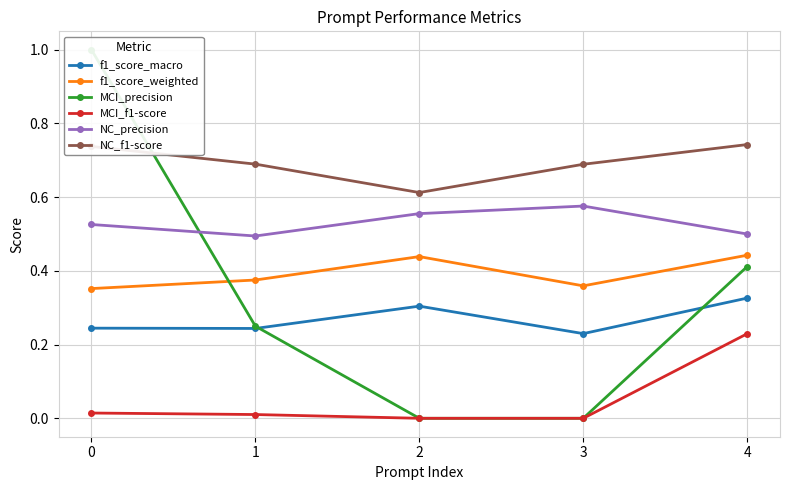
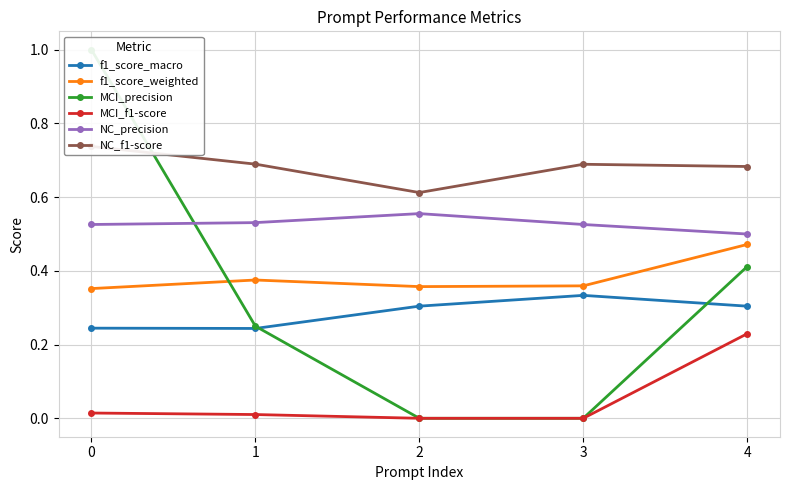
  {
    "f1_score_macro": {
      "0": 0.24,
      "2": 0.30,
-     "3": 0.23,
-     "4": 0.33
+     "3": 0.33,
+     "4": 0.30
    },
    "f1_score_weighted": {
      "0": 0.35,
      "1": 0.38,
-     "2": 0.44,
+     "2": 0.36,
      "3": 0.36,
-     "4": 0.44
+     "4": 0.47
    },
    "MCI_precision": {
      "4": 0.41
    },
    "MCI_f1-score": {
      "0": 0.01,
      "1": 0.01,
      "4": 0.23
    },
    "NC_precision": {
      "0": 0.53,
-     "1": 0.49,
+     "1": 0.53,
      "2": 0.56,
-     "3": 0.58,
+     "3": 0.53,
      "4": 0.50
    },
    "NC_f1-score": {
      "1": 0.69,
      "2": 0.61,
      "3": 0.69,
-     "4": 0.74
+     "4": 0.68
    }
  }
